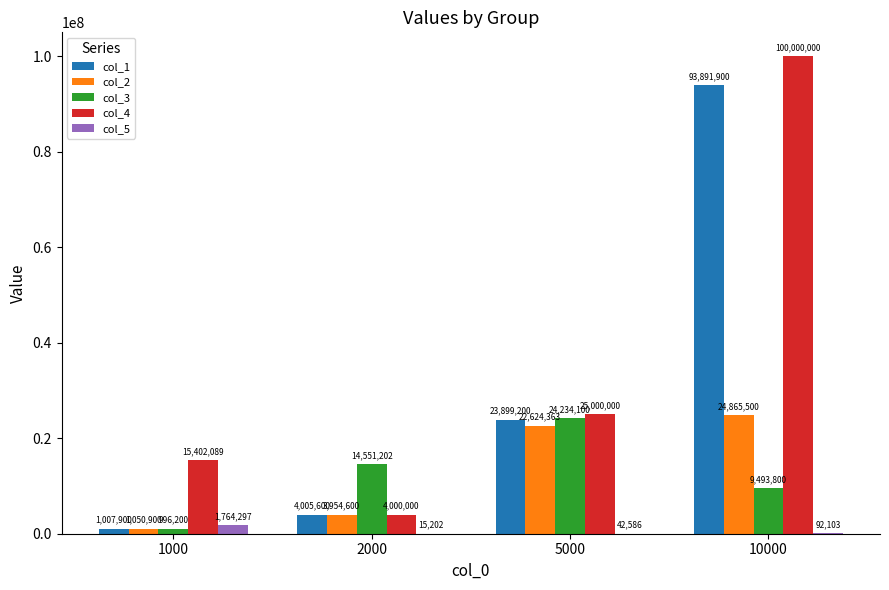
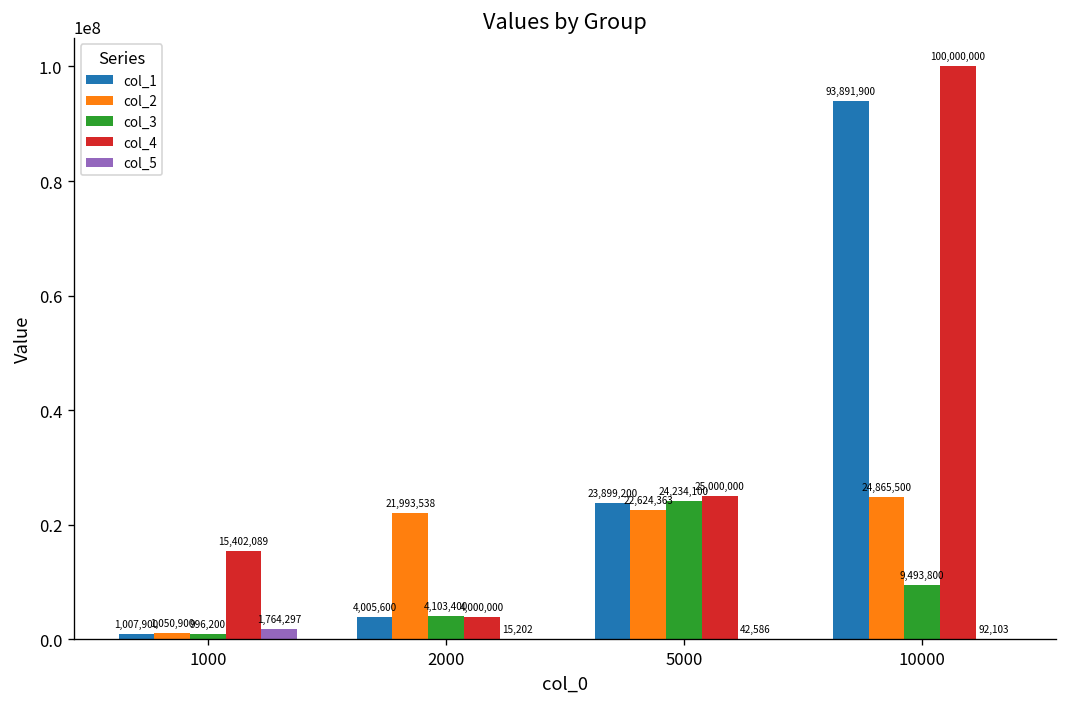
  {
    "col_1": {
      "5000": "23,899,200",
      "10000": "93,891,900"
    },
    "col_2": {
-     "2000": "3,954,600",
+     "2000": "21,993,538",
      "5000": "22,624,363",
      "10000": "24,865,500"
    },
    "col_3": {
      "1000": "996,200",
-     "2000": "14,551,202",
+     "2000": "4,103,400",
      "10000": "9,493,800"
    },
    "col_4": {
      "1000": "15,402,089",
      "2000": "4,000,000",
      "10000": "100,000,000"
    },
    "col_5": {
      "1000": "1,764,297",
      "2000": "15,202",
      "5000": "42,586",
      "10000": "92,103"
    }
  }
